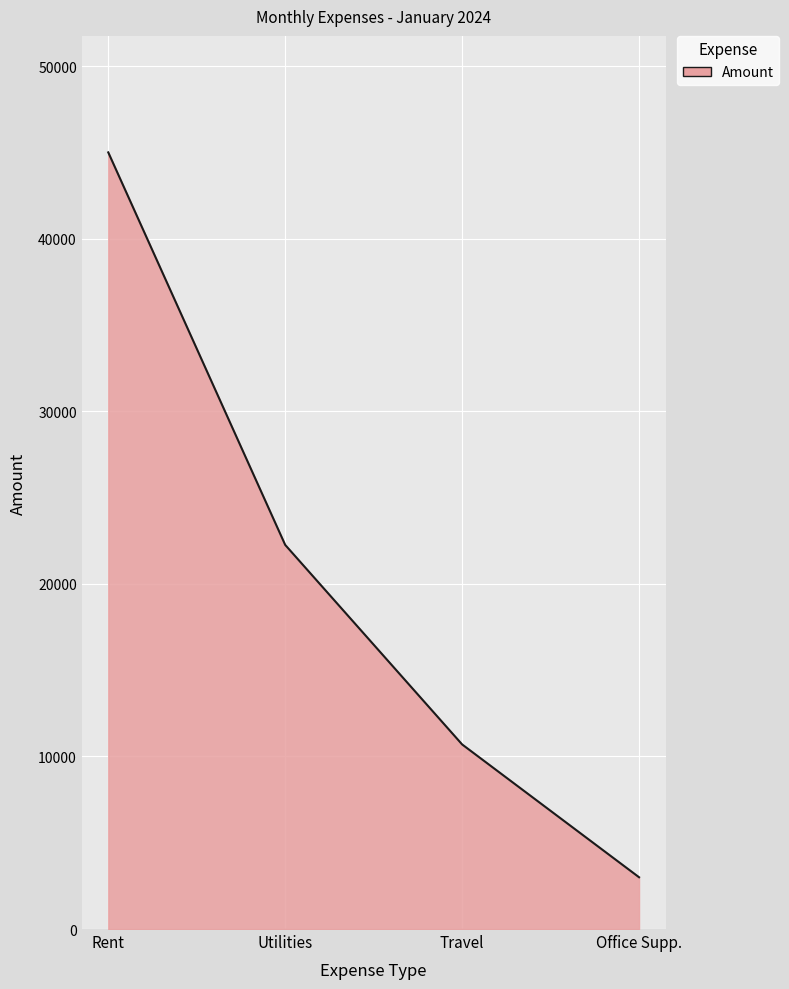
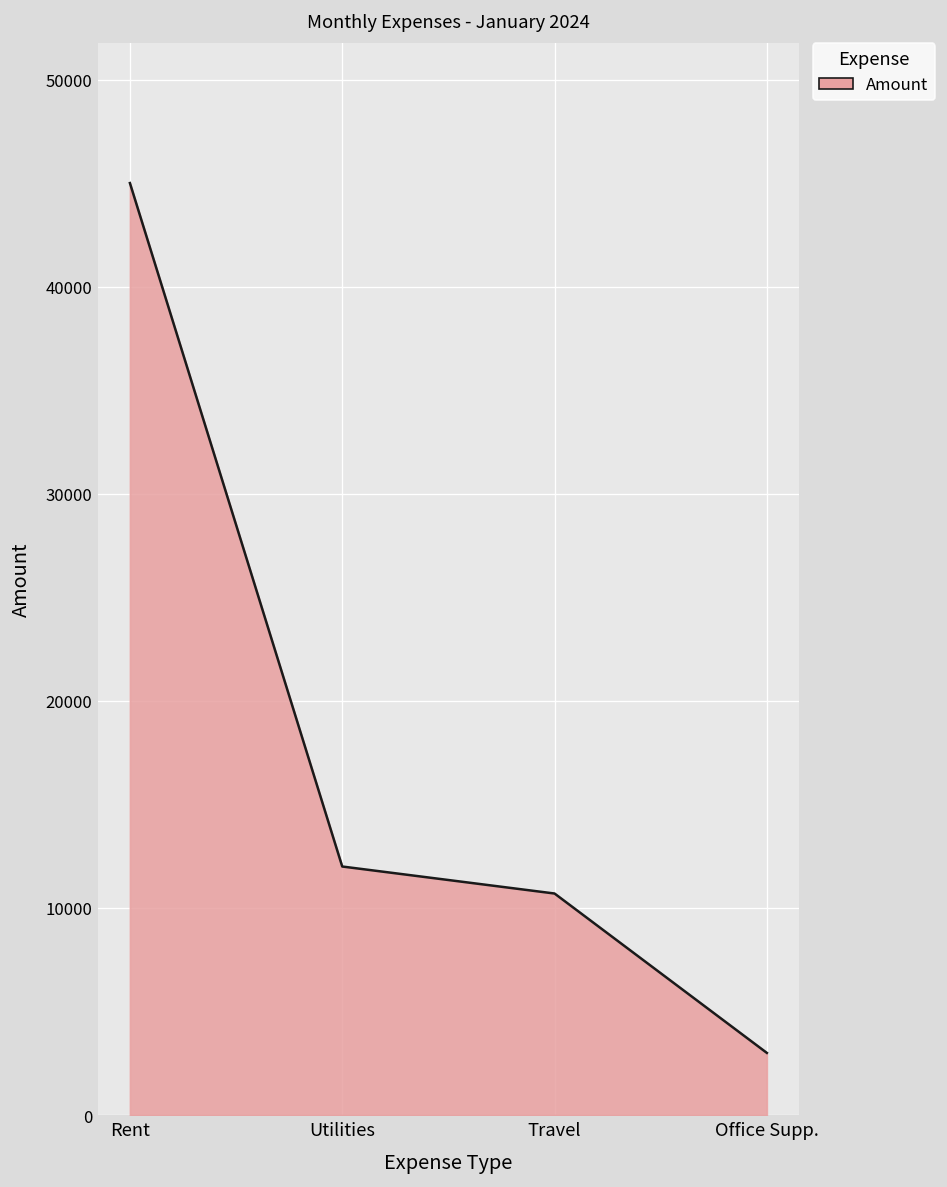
  {
    "Rent": 45000,
-   "Utilities": 22300,
+   "Utilities": 12000,
    "Travel": 10700,
    "Office Supp.": 3000
  }
